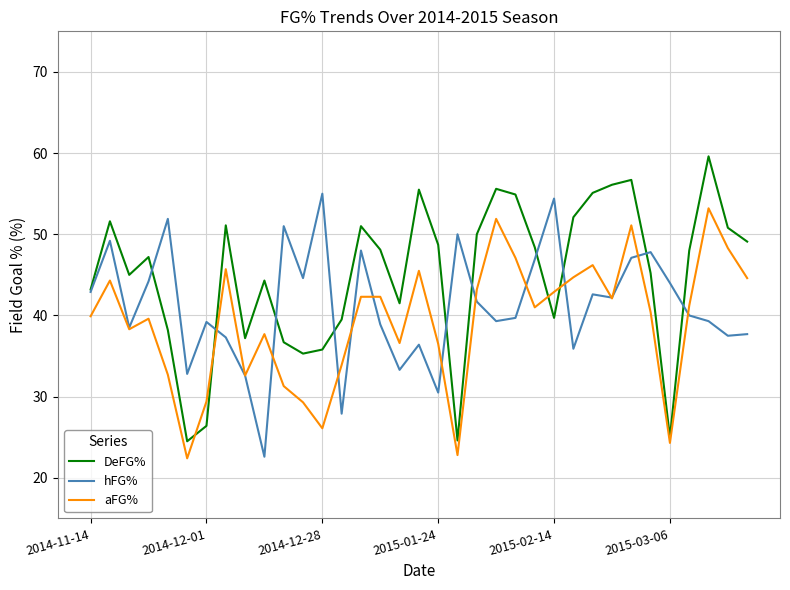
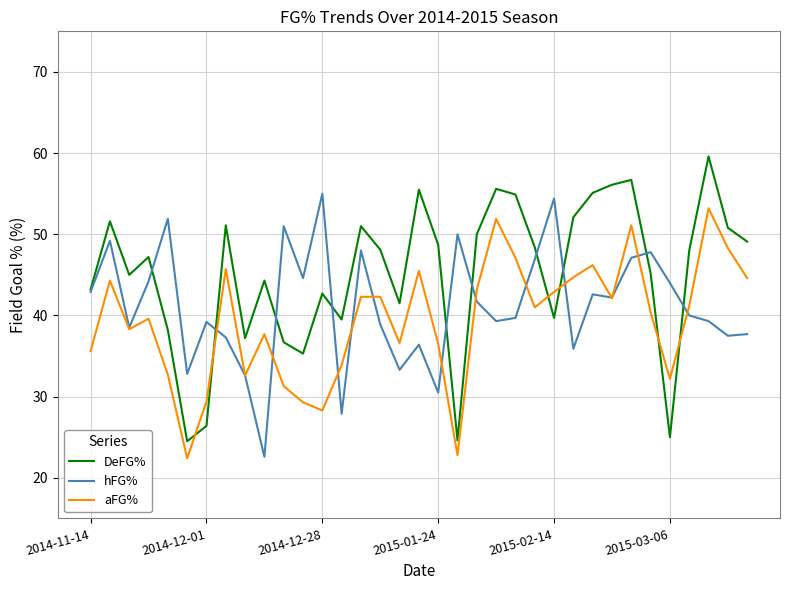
  {
    "DeFG%": {
      "2014-12-01": 26,
-     "2014-12-28": 36,
+     "2014-12-28": 43,
      "2015-01-24": 49,
      "2015-02-14": 40,
      "2015-03-06": 25
    },
    "hFG%": {
      "2014-12-01": 39,
      "2014-12-28": 55,
      "2015-01-24": 31,
      "2015-02-14": 54,
      "2015-03-06": 44
    },
    "aFG%": {
-     "2014-11-14": 40,
+     "2014-11-14": 36,
      "2014-12-01": 29,
-     "2014-12-28": 26,
+     "2014-12-28": 28,
      "2015-01-24": 37,
      "2015-02-14": 43,
-     "2015-03-06": 24
+     "2015-03-06": 32
    }
  }
